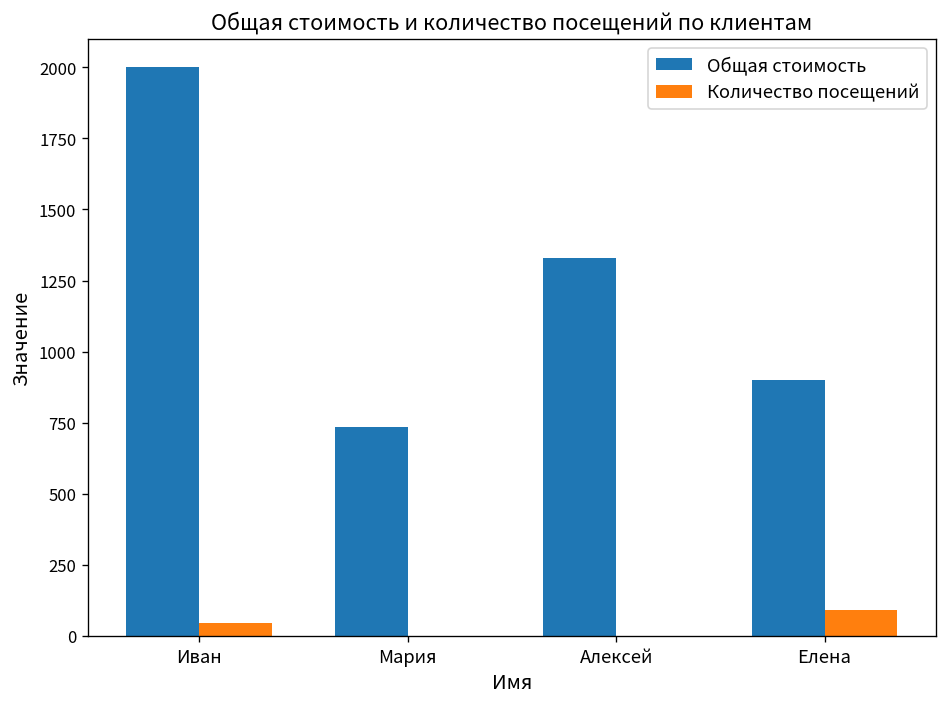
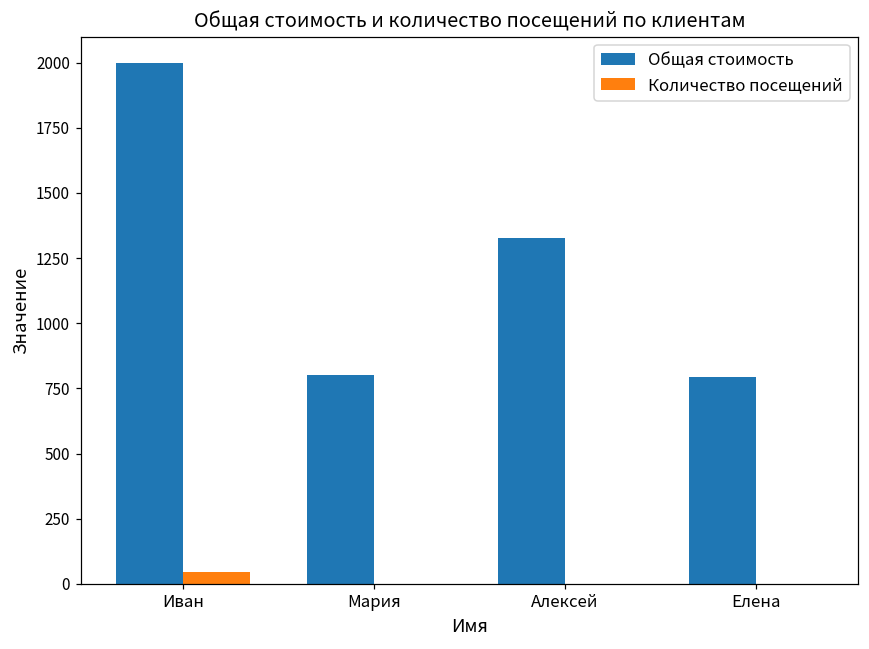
  {
    "Общая стоимость": {
      "Иван": 2000,
-     "Мария": 730,
+     "Мария": 800,
      "Алексей": 1330,
-     "Елена": 900
+     "Елена": 790
    },
    "Количество посещений": {
      "Иван": 40,
-     "Елена": 90
+     "Елена": 0
    }
  }
